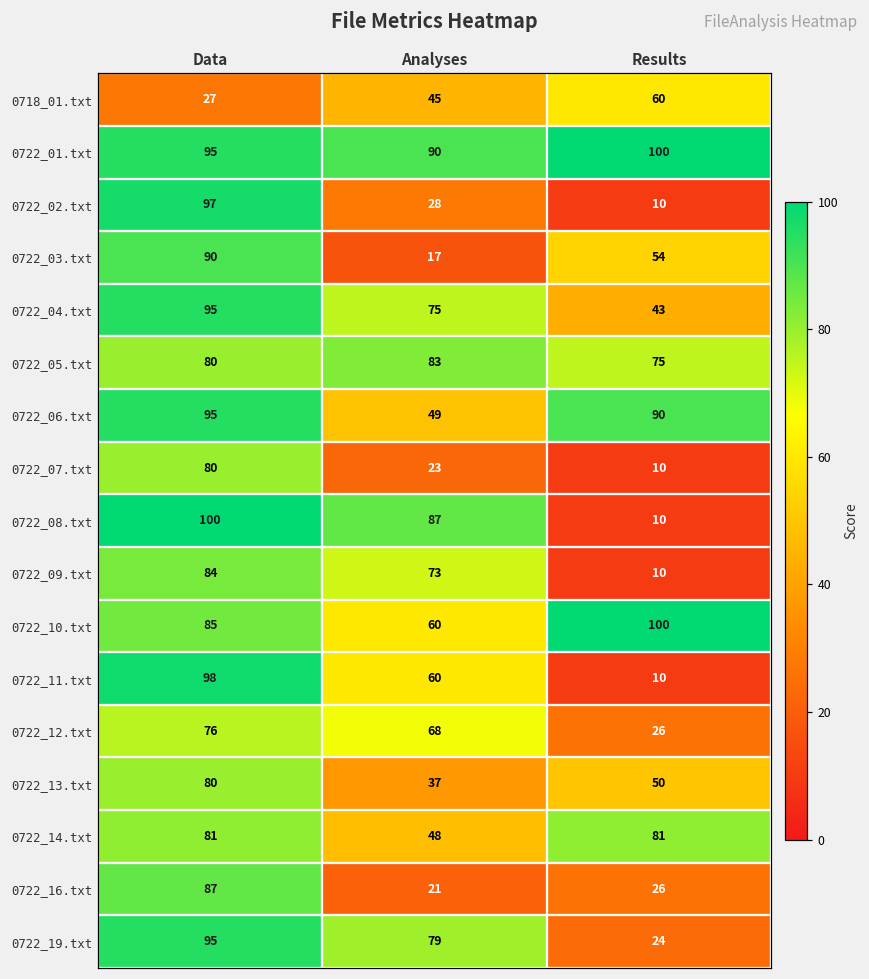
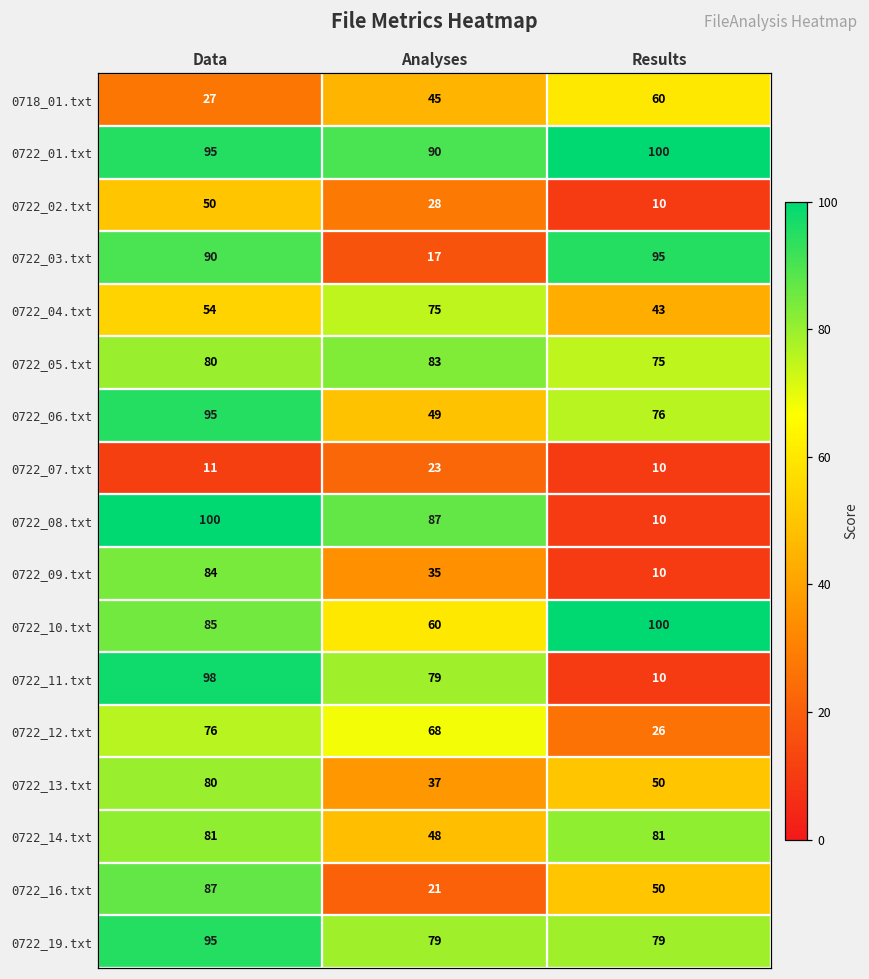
  {
    "0718_01.txt": {
      "Data": 27,
      "Analyses": 45,
      "Results": 60
    },
    "0722_01.txt": {
      "Data": 95,
      "Analyses": 90,
      "Results": 100
    },
    "0722_02.txt": {
-     "Data": 97,
+     "Data": 50,
      "Analyses": 28,
      "Results": 10
    },
    "0722_03.txt": {
      "Data": 90,
      "Analyses": 17,
-     "Results": 54
+     "Results": 95
    },
    "0722_04.txt": {
-     "Data": 95,
+     "Data": 54,
      "Analyses": 75,
      "Results": 43
    },
    "0722_05.txt": {
      "Data": 80,
      "Analyses": 83,
      "Results": 75
    },
    "0722_06.txt": {
      "Data": 95,
      "Analyses": 49,
-     "Results": 90
+     "Results": 76
    },
    "0722_07.txt": {
-     "Data": 80,
+     "Data": 11,
      "Analyses": 23,
      "Results": 10
    },
    "0722_08.txt": {
      "Data": 100,
      "Analyses": 87,
      "Results": 10
    },
    "0722_09.txt": {
      "Data": 84,
-     "Analyses": 73,
+     "Analyses": 35,
      "Results": 10
    },
    "0722_10.txt": {
      "Data": 85,
      "Analyses": 60,
      "Results": 100
    },
    "0722_11.txt": {
      "Data": 98,
-     "Analyses": 60,
+     "Analyses": 79,
      "Results": 10
    },
    "0722_12.txt": {
      "Data": 76,
      "Analyses": 68,
      "Results": 26
    },
    "0722_13.txt": {
      "Data": 80,
      "Analyses": 37,
      "Results": 50
    },
    "0722_14.txt": {
      "Data": 81,
      "Analyses": 48,
      "Results": 81
    },
    "0722_16.txt": {
      "Data": 87,
      "Analyses": 21,
-     "Results": 26
+     "Results": 50
    },
    "0722_19.txt": {
      "Data": 95,
      "Analyses": 79,
-     "Results": 24
+     "Results": 79
    }
  }
